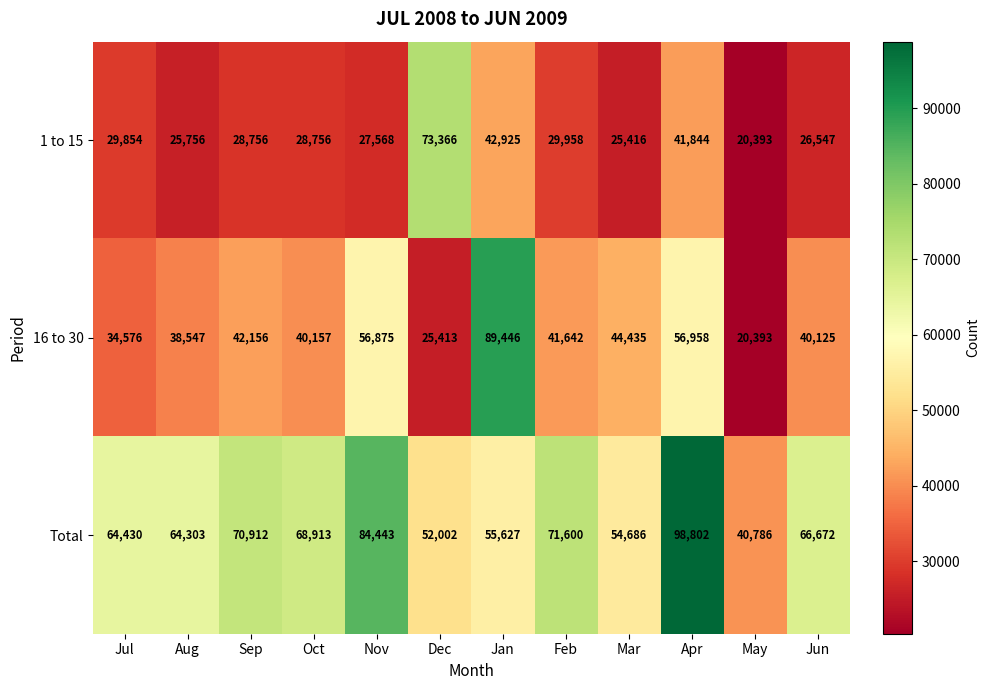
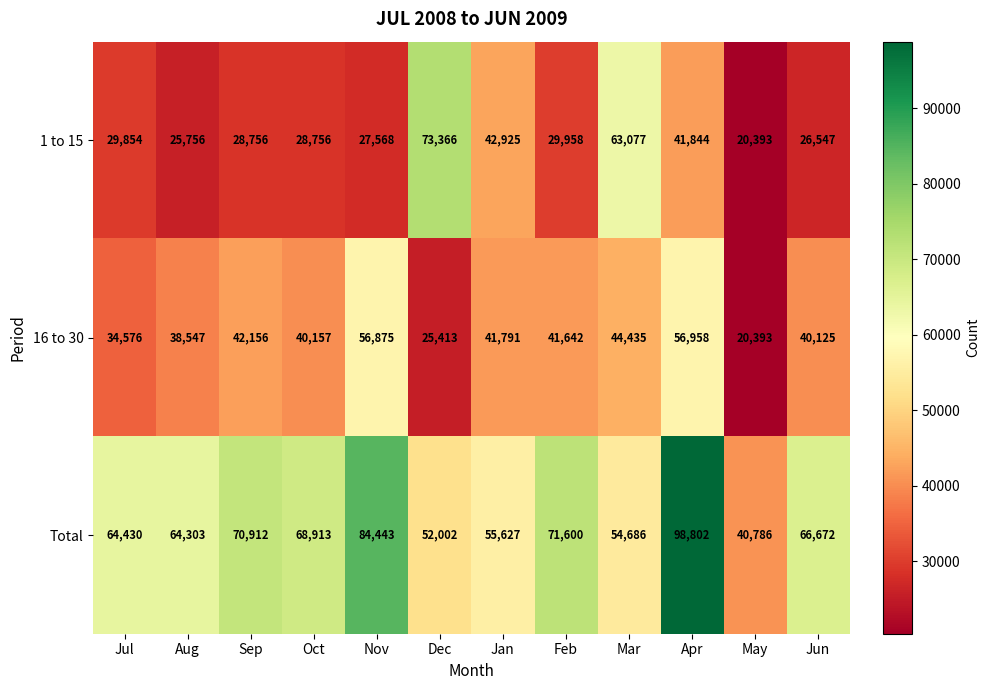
  {
    "1 to 15": {
      "Jul": "29,854",
      "Aug": "25,756",
      "Sep": "28,756",
      "Oct": "28,756",
      "Nov": "27,568",
      "Dec": "73,366",
      "Jan": "42,925",
      "Feb": "29,958",
-     "Mar": "25,416",
+     "Mar": "63,077",
      "Apr": "41,844",
      "May": "20,393",
      "Jun": "26,547"
    },
    "16 to 30": {
      "Jul": "34,576",
      "Aug": "38,547",
      "Sep": "42,156",
      "Oct": "40,157",
      "Nov": "56,875",
      "Dec": "25,413",
-     "Jan": "89,446",
+     "Jan": "41,791",
      "Feb": "41,642",
      "Mar": "44,435",
      "Apr": "56,958",
      "May": "20,393",
      "Jun": "40,125"
    },
    "Total": {
      "Jul": "64,430",
      "Aug": "64,303",
      "Sep": "70,912",
      "Oct": "68,913",
      "Nov": "84,443",
      "Dec": "52,002",
      "Jan": "55,627",
      "Feb": "71,600",
      "Mar": "54,686",
      "Apr": "98,802",
      "May": "40,786",
      "Jun": "66,672"
    }
  }
